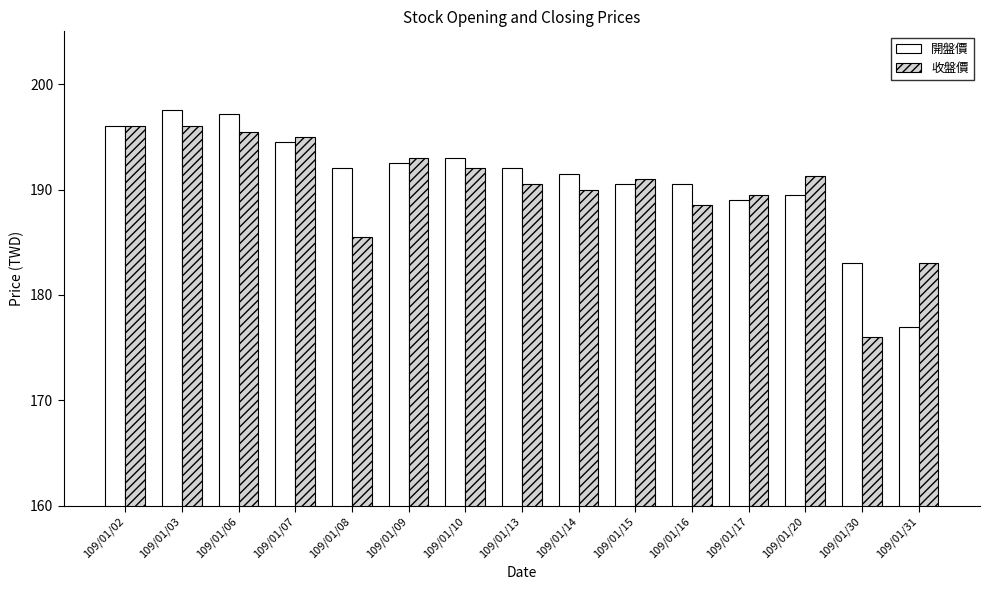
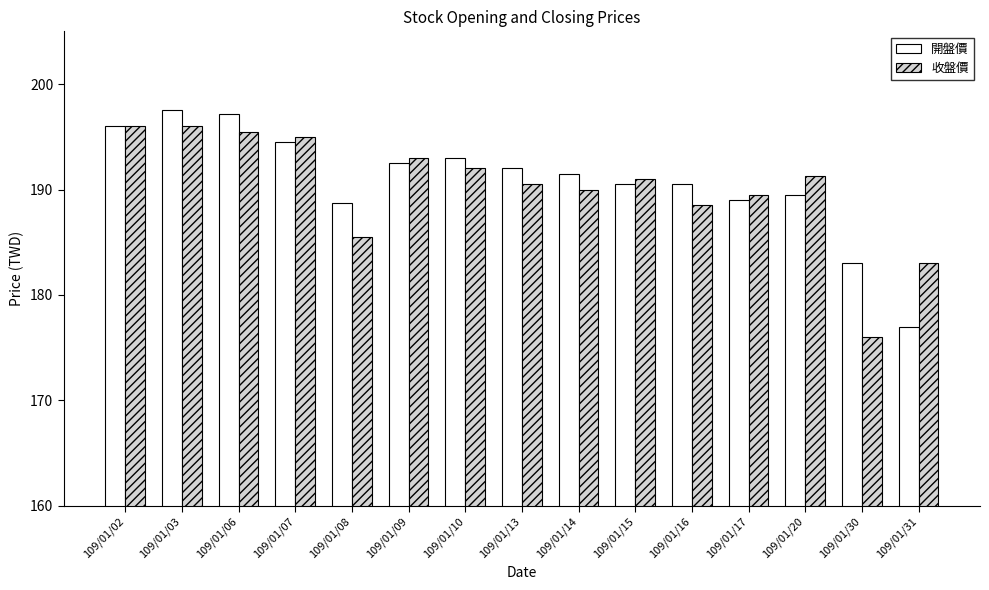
  {
    "開盤價": {
      "109/01/02": 196.0,
      "109/01/03": 197.5,
      "109/01/06": 197.2,
      "109/01/07": 194.5,
-     "109/01/08": 192.0,
+     "109/01/08": 188.7,
      "109/01/09": 192.5,
      "109/01/10": 193.0,
      "109/01/13": 192.0,
      "109/01/14": 191.5,
      "109/01/15": 190.5,
      "109/01/16": 190.5,
      "109/01/17": 189.0,
      "109/01/20": 189.5,
      "109/01/30": 183.0,
      "109/01/31": 177.0
    },
    "收盤價": {
      "109/01/02": 196.0,
      "109/01/03": 196.0,
      "109/01/06": 195.5,
      "109/01/07": 195.0,
      "109/01/08": 185.5,
      "109/01/09": 193.0,
      "109/01/10": 192.0,
      "109/01/13": 190.5,
      "109/01/14": 190.0,
      "109/01/15": 191.0,
      "109/01/16": 188.5,
      "109/01/17": 189.5,
      "109/01/20": 191.3,
      "109/01/30": 176.0,
      "109/01/31": 183.0
    }
  }
